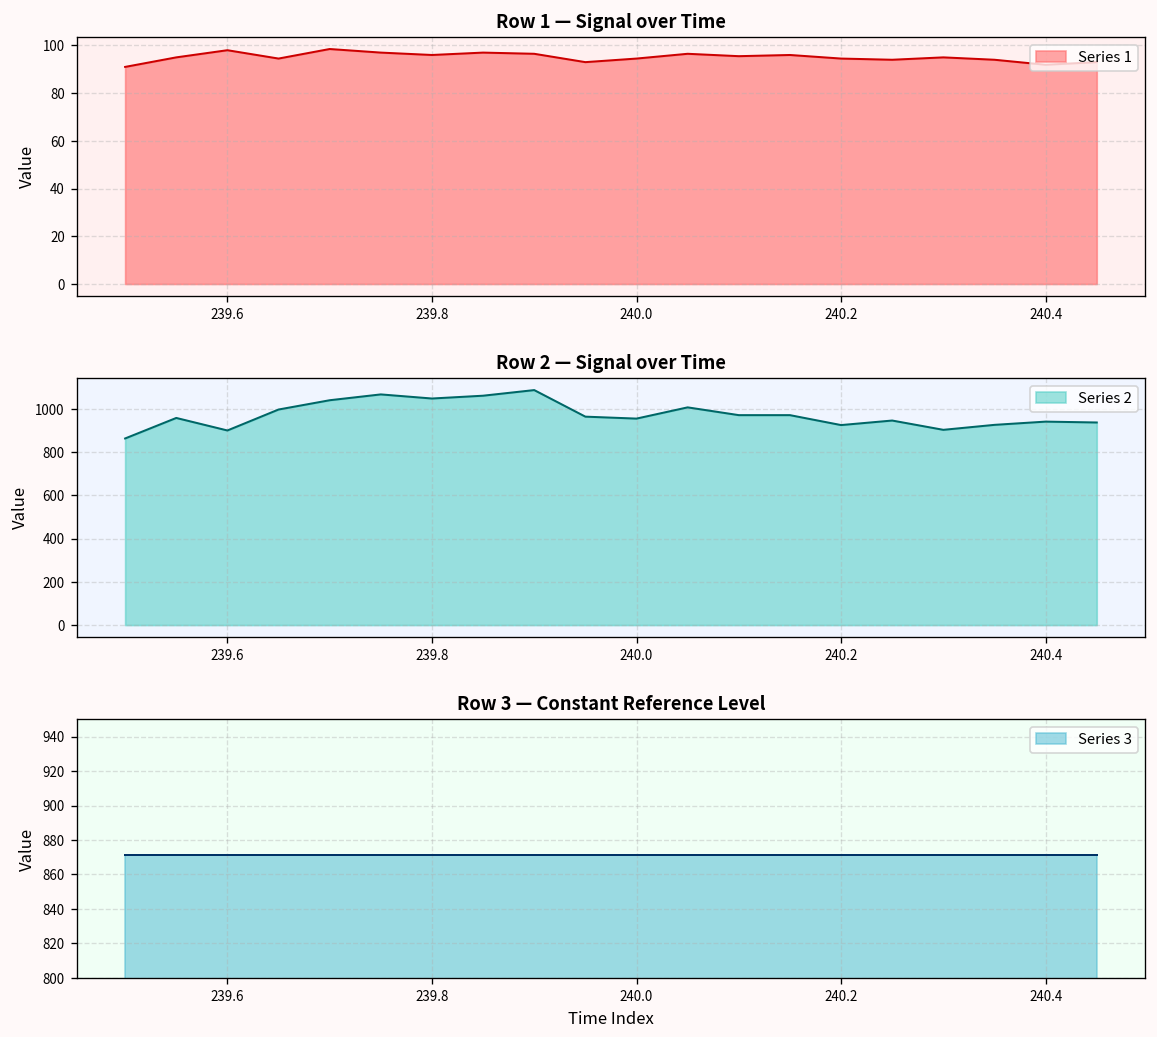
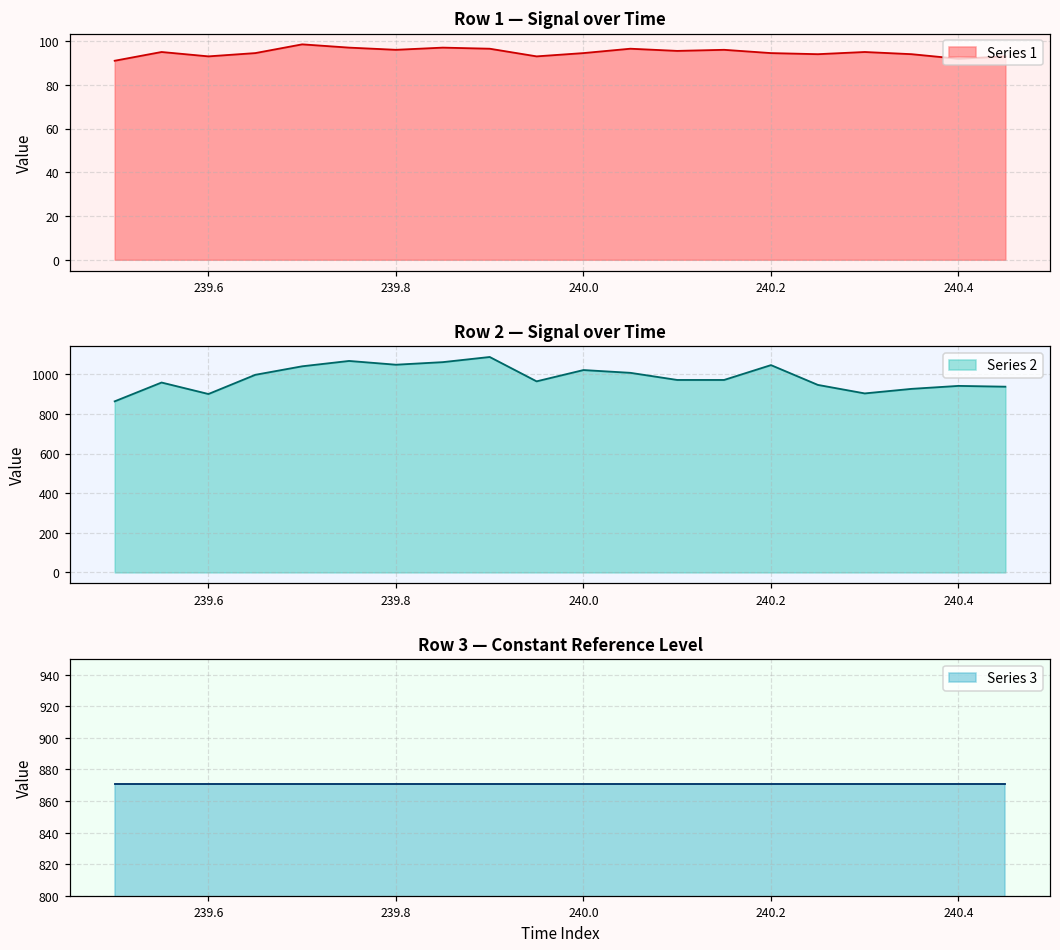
  {
    "Row 1 — Signal over Time": {
-     "239.6": 98,
+     "239.6": 93,
      "239.8": 96,
      "240.0": 95,
      "240.2": 95
    },
    "Row 2 — Signal over Time": {
      "239.6": 900,
      "239.8": 1050,
-     "240.0": 960,
-     "240.2": 930,
+     "240.0": 1020,
+     "240.2": 1050,
      "240.4": 940
    },
    "Row 3 — Constant Reference Level": {
      "239.6": 871,
      "239.8": 871,
      "240.0": 871,
      "240.2": 871,
      "240.4": 871
    }
  }
